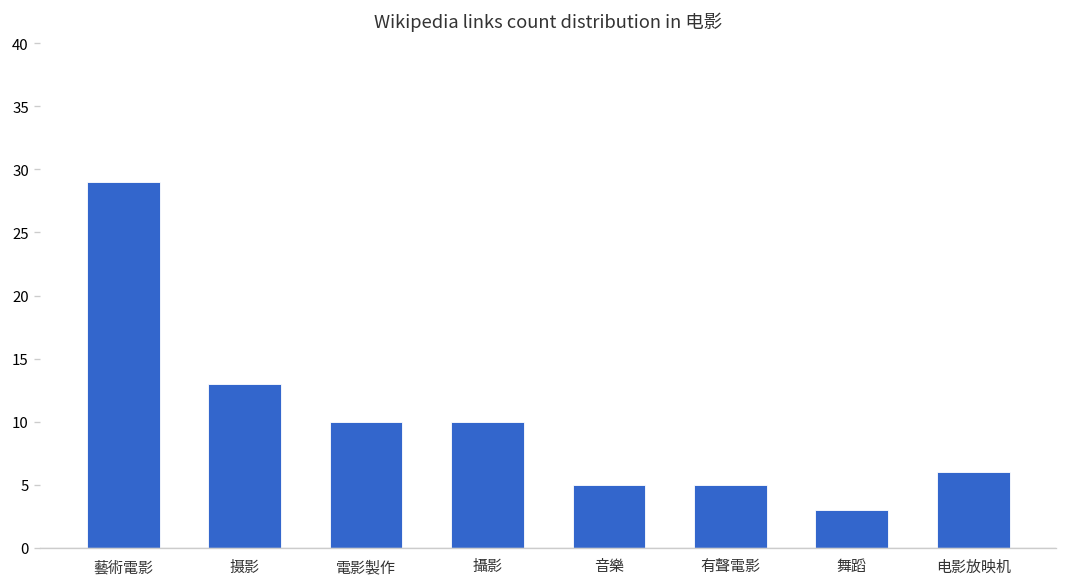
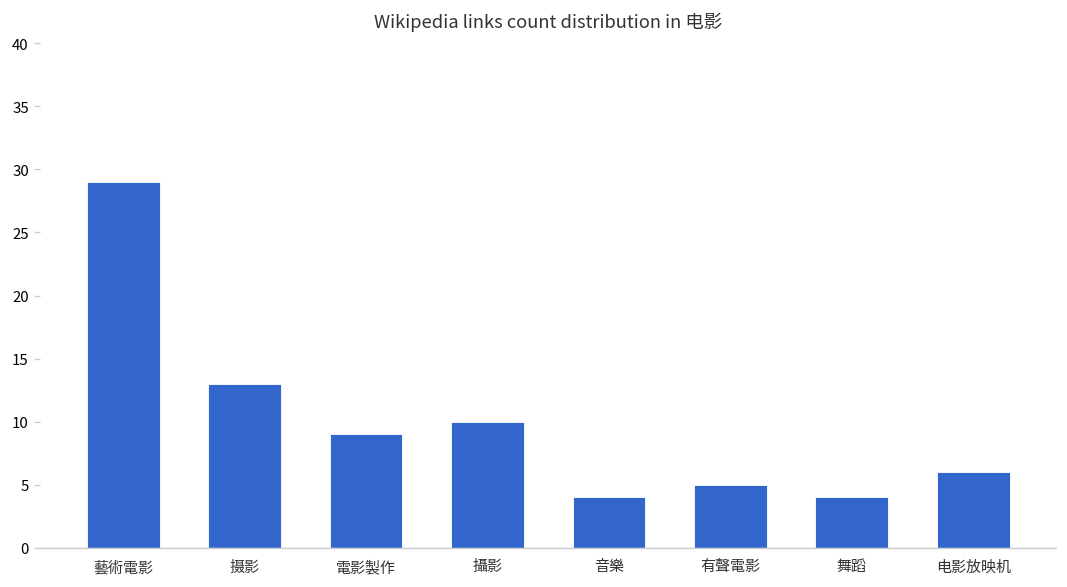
  {
    "藝術電影": 29,
    "摄影": 13,
-   "電影製作": 10,
+   "電影製作": 9,
    "攝影": 10,
-   "音樂": 5,
+   "音樂": 4,
    "有聲電影": 5,
-   "舞蹈": 3,
+   "舞蹈": 4,
    "电影放映机": 6
  }
